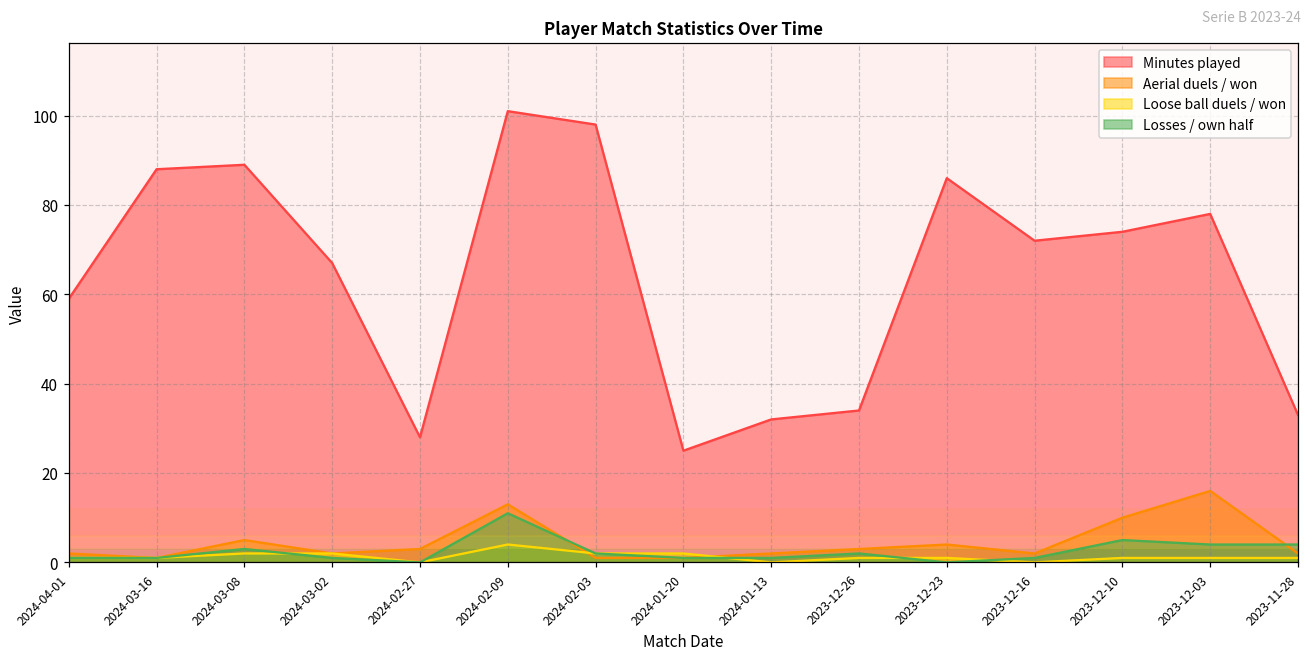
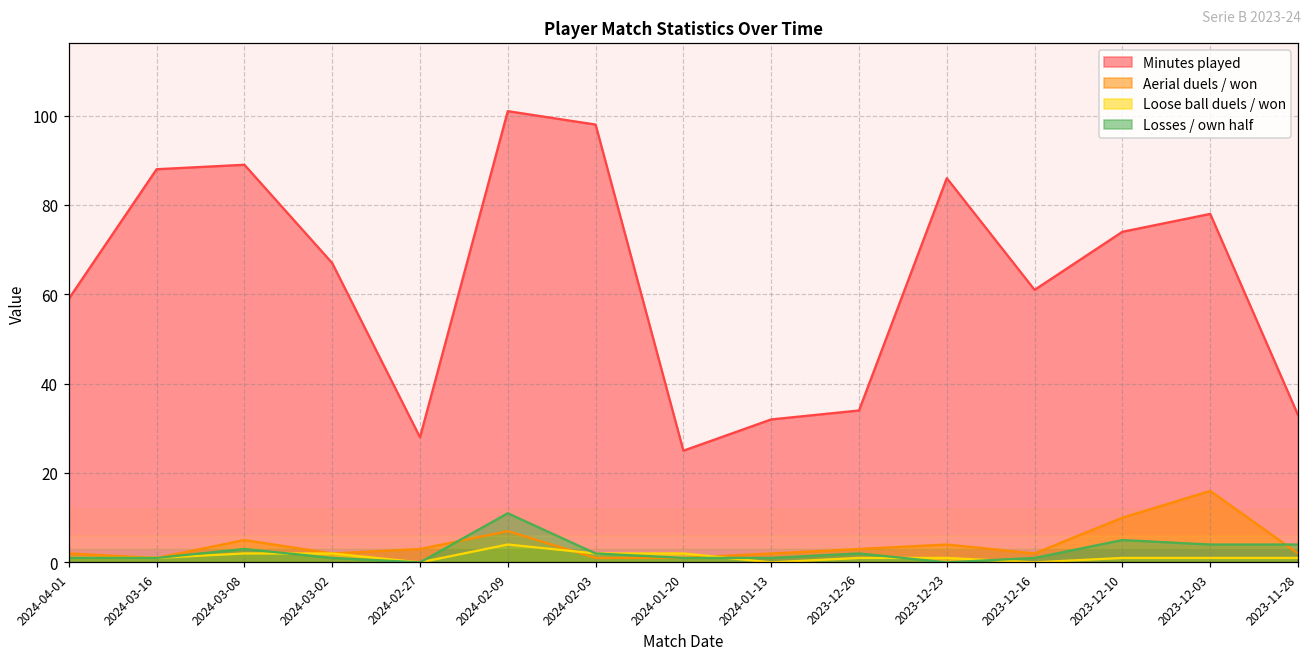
  {
    "Minutes played": {
      "2024-04-01": 59,
      "2024-03-16": 88,
      "2024-03-08": 89,
      "2024-03-02": 67,
      "2024-02-27": 28,
      "2024-02-09": 101,
      "2024-02-03": 98,
      "2024-01-20": 25,
      "2024-01-13": 32,
      "2023-12-26": 34,
      "2023-12-23": 86,
-     "2023-12-16": 72,
+     "2023-12-16": 61,
      "2023-12-10": 74,
      "2023-12-03": 78,
      "2023-11-28": 33
    },
    "Aerial duels / won": {
      "2024-04-01": 2,
      "2024-03-08": 5,
      "2024-02-27": 3,
-     "2024-02-09": 13,
+     "2024-02-09": 7,
      "2024-02-03": 1,
      "2024-01-13": 2,
      "2023-12-26": 3,
      "2023-12-23": 4,
      "2023-12-16": 2,
      "2023-12-10": 10,
      "2023-12-03": 16,
      "2023-11-28": 2
    },
    "Loose ball duels / won": {
      "2024-03-08": 2,
      "2024-02-09": 4,
      "2024-01-20": 2,
      "2024-01-13": 0,
      "2023-12-26": 1,
      "2023-12-23": 1,
      "2023-12-16": 0,
      "2023-12-10": 1,
      "2023-12-03": 1,
      "2023-11-28": 1
    },
    "Losses / own half": {
      "2024-03-08": 3,
      "2024-03-02": 1,
      "2024-02-09": 11,
      "2024-01-13": 1,
      "2023-12-26": 2,
      "2023-12-23": 0,
      "2023-12-16": 1,
      "2023-12-10": 5,
      "2023-12-03": 4,
      "2023-11-28": 4
    }
  }
